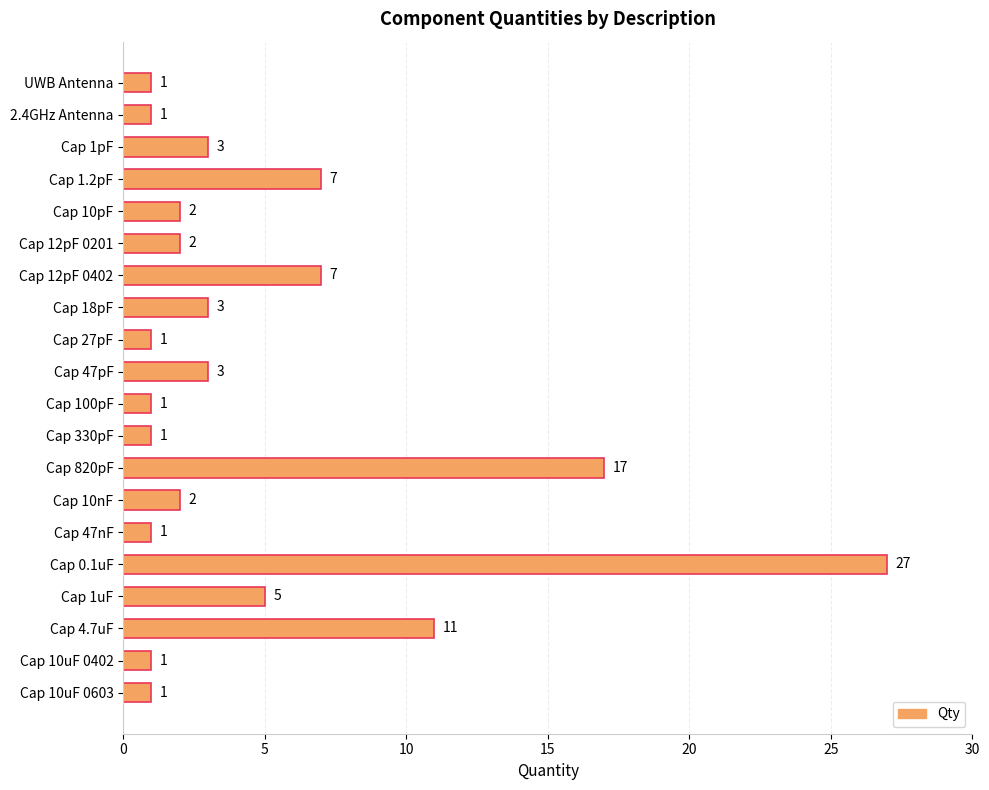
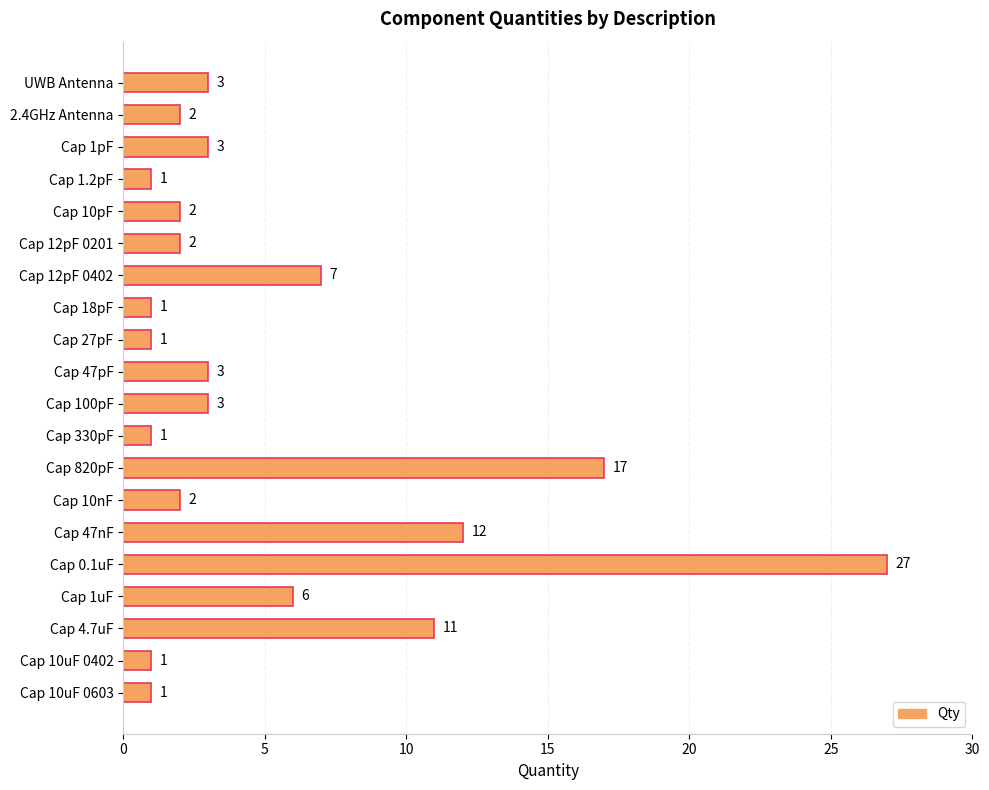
  {
-   "UWB Antenna": 1,
-   "2.4GHz Antenna": 1,
+   "UWB Antenna": 3,
+   "2.4GHz Antenna": 2,
    "Cap 1pF": 3,
-   "Cap 1.2pF": 7,
+   "Cap 1.2pF": 1,
    "Cap 10pF": 2,
    "Cap 12pF 0201": 2,
    "Cap 12pF 0402": 7,
-   "Cap 18pF": 3,
+   "Cap 18pF": 1,
    "Cap 27pF": 1,
    "Cap 47pF": 3,
-   "Cap 100pF": 1,
+   "Cap 100pF": 3,
    "Cap 330pF": 1,
    "Cap 820pF": 17,
    "Cap 10nF": 2,
-   "Cap 47nF": 1,
+   "Cap 47nF": 12,
    "Cap 0.1uF": 27,
-   "Cap 1uF": 5,
+   "Cap 1uF": 6,
    "Cap 4.7uF": 11,
    "Cap 10uF 0402": 1,
    "Cap 10uF 0603": 1
  }
